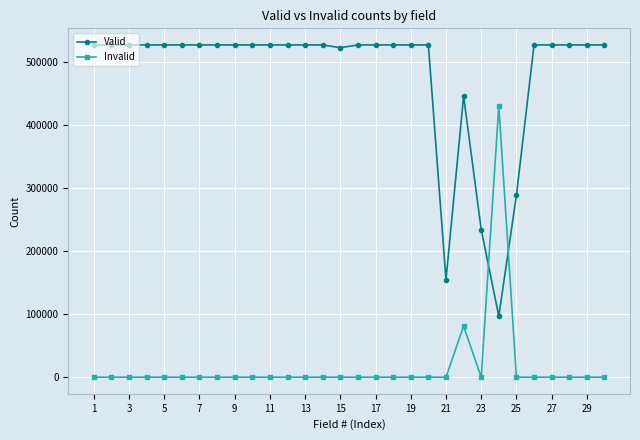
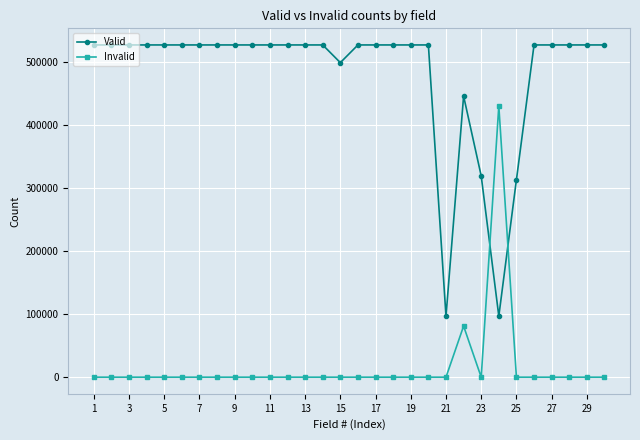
  {
    "Valid": {
      "5": 530000,
      "7": 530000,
      "9": 530000,
      "11": 530000,
      "13": 530000,
-     "15": 520000,
+     "15": 500000,
      "17": 530000,
      "19": 530000,
-     "21": 150000,
-     "23": 230000,
-     "25": 290000,
+     "21": 100000,
+     "23": 320000,
+     "25": 310000,
      "27": 530000,
      "29": 530000
    },
    "Invalid": {
      "1": 0,
      "3": 0,
      "5": 0,
      "7": 0,
      "9": 0,
      "11": 0,
      "13": 0,
      "15": 0,
      "17": 0,
      "19": 0,
      "21": 0,
      "23": 0,
      "25": 0,
      "27": 0,
      "29": 0
    }
  }
